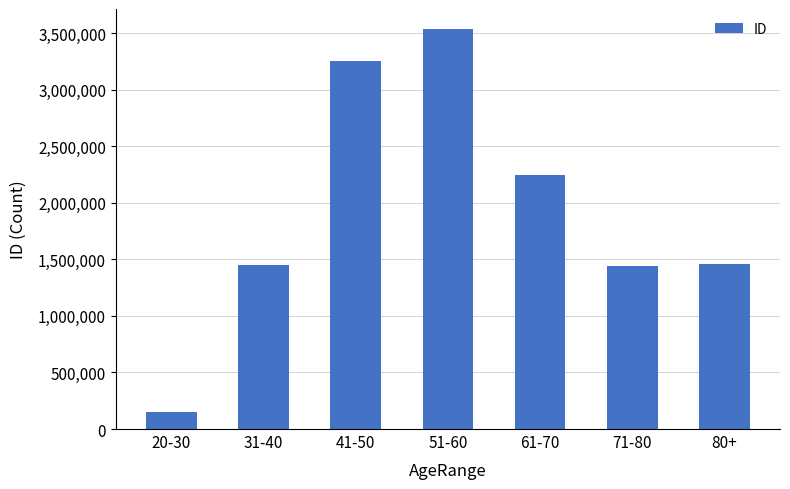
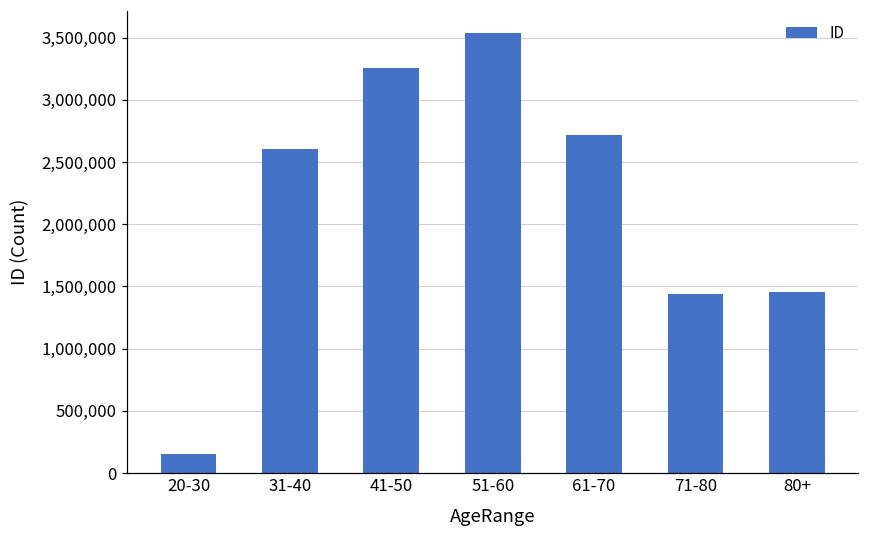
  {
    "20-30": "150,000",
-   "31-40": "1,450,000",
+   "31-40": "2,600,000",
    "41-50": "3,260,000",
    "51-60": "3,540,000",
-   "61-70": "2,240,000",
+   "61-70": "2,710,000",
    "71-80": "1,440,000",
    "80+": "1,460,000"
  }
